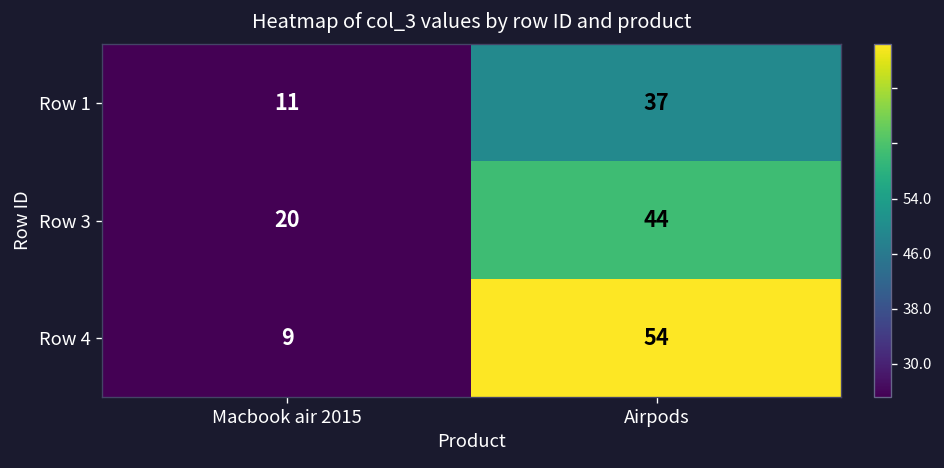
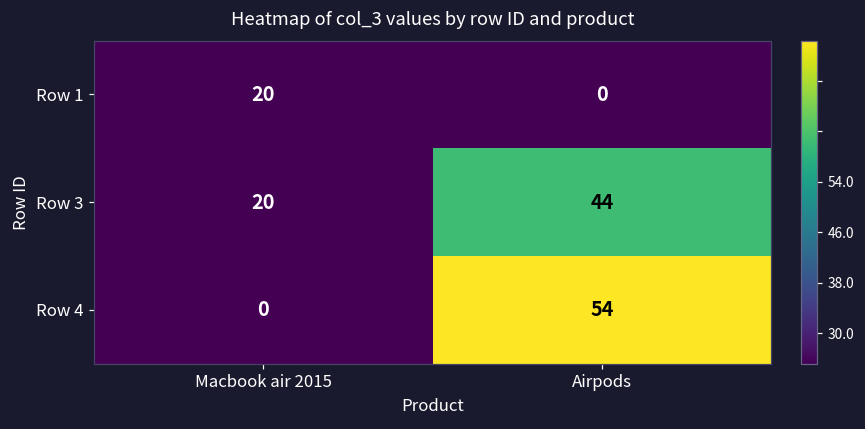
  {
    "Row 1": {
-     "Macbook air 2015": 11,
-     "Airpods": 37
+     "Macbook air 2015": 20,
+     "Airpods": 0
    },
    "Row 3": {
      "Macbook air 2015": 20,
      "Airpods": 44
    },
    "Row 4": {
-     "Macbook air 2015": 9,
+     "Macbook air 2015": 0,
      "Airpods": 54
    }
  }
